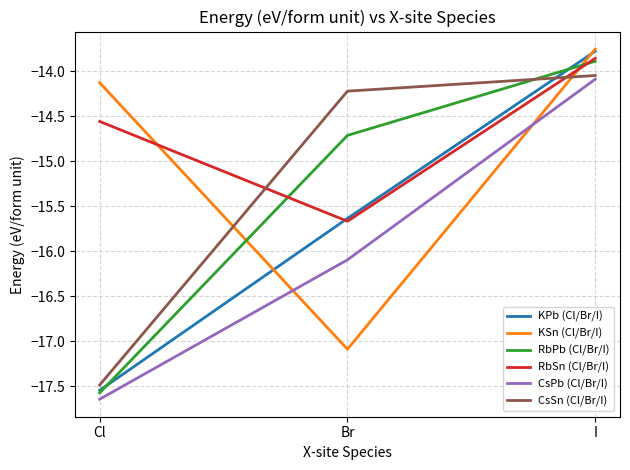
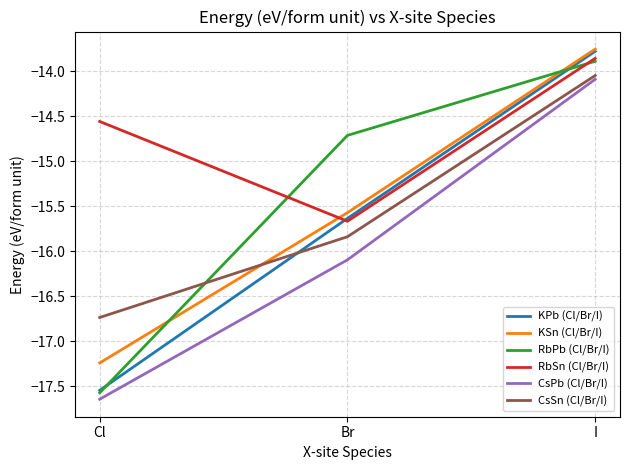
  {
    "KPb (Cl/Br/I)": {
      "Br": -15.6
    },
    "KSn (Cl/Br/I)": {
-     "Cl": -14.1,
-     "Br": -17.1
+     "Cl": -17.2,
+     "Br": -15.6
    },
    "RbPb (Cl/Br/I)": {
      "Br": -14.7,
      "I": -13.9
    },
    "RbSn (Cl/Br/I)": {
      "Cl": -14.6,
      "Br": -15.7,
      "I": -13.9
    },
    "CsPb (Cl/Br/I)": {
      "Cl": -17.6,
      "Br": -16.1,
      "I": -14.1
    },
    "CsSn (Cl/Br/I)": {
-     "Cl": -17.5,
-     "Br": -14.2,
+     "Cl": -16.7,
+     "Br": -15.8,
      "I": -14.0
    }
  }
